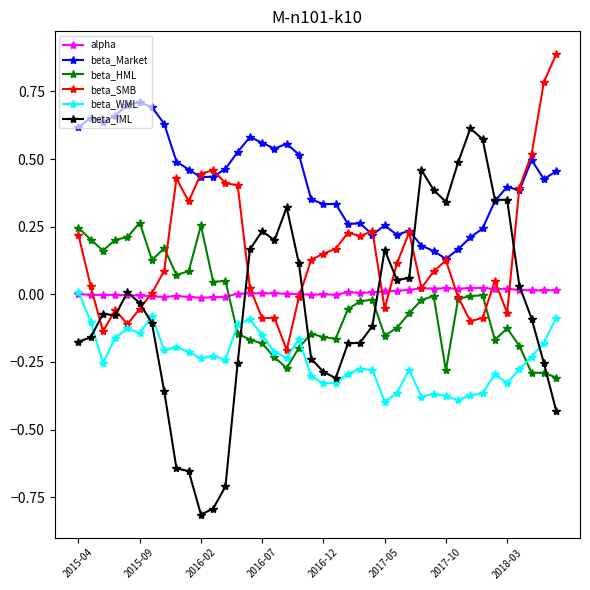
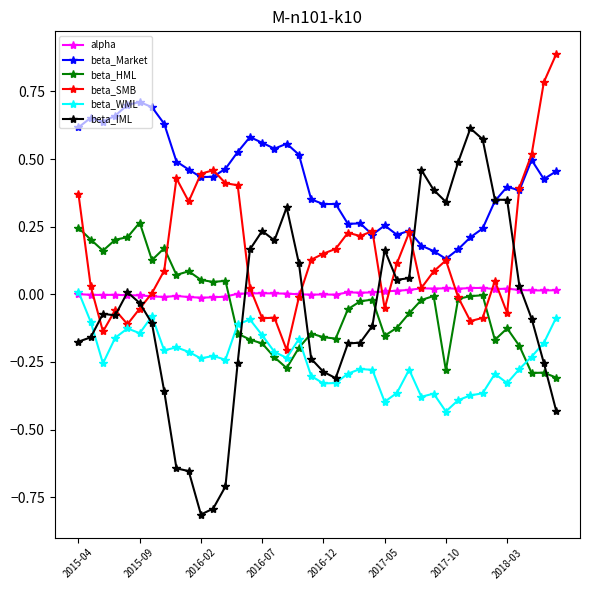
  {
    "alpha": {
      "2015-09": 0.00,
      "2016-02": -0.01,
      "2016-07": 0.00,
      "2016-12": 0.00,
      "2017-05": 0.01,
      "2017-10": 0.02,
      "2018-03": 0.02
    },
    "beta_Market": {
      "2016-02": 0.43,
      "2016-07": 0.56,
      "2016-12": 0.33,
      "2017-05": 0.25,
      "2018-03": 0.40
    },
    "beta_HML": {
      "2015-04": 0.25,
      "2015-09": 0.27,
-     "2016-02": 0.25,
+     "2016-02": 0.05,
      "2016-07": -0.18,
      "2016-12": -0.16,
      "2017-05": -0.15,
      "2017-10": -0.28,
      "2018-03": -0.13
    },
    "beta_SMB": {
-     "2015-04": 0.22,
+     "2015-04": 0.37,
      "2015-09": -0.05,
      "2016-02": 0.45,
      "2016-07": -0.09,
      "2016-12": 0.15,
      "2017-05": -0.05,
      "2018-03": -0.07
    },
    "beta_WML": {
      "2015-09": -0.14,
      "2016-02": -0.24,
      "2016-07": -0.15,
      "2016-12": -0.33,
      "2017-05": -0.40,
-     "2017-10": -0.38,
+     "2017-10": -0.43,
      "2018-03": -0.33
    },
    "beta_IML": {
      "2015-04": -0.18,
      "2015-09": -0.03,
      "2016-02": -0.81,
      "2016-07": 0.23,
      "2016-12": -0.29,
      "2017-05": 0.16,
      "2017-10": 0.34,
      "2018-03": 0.35
    }
  }
